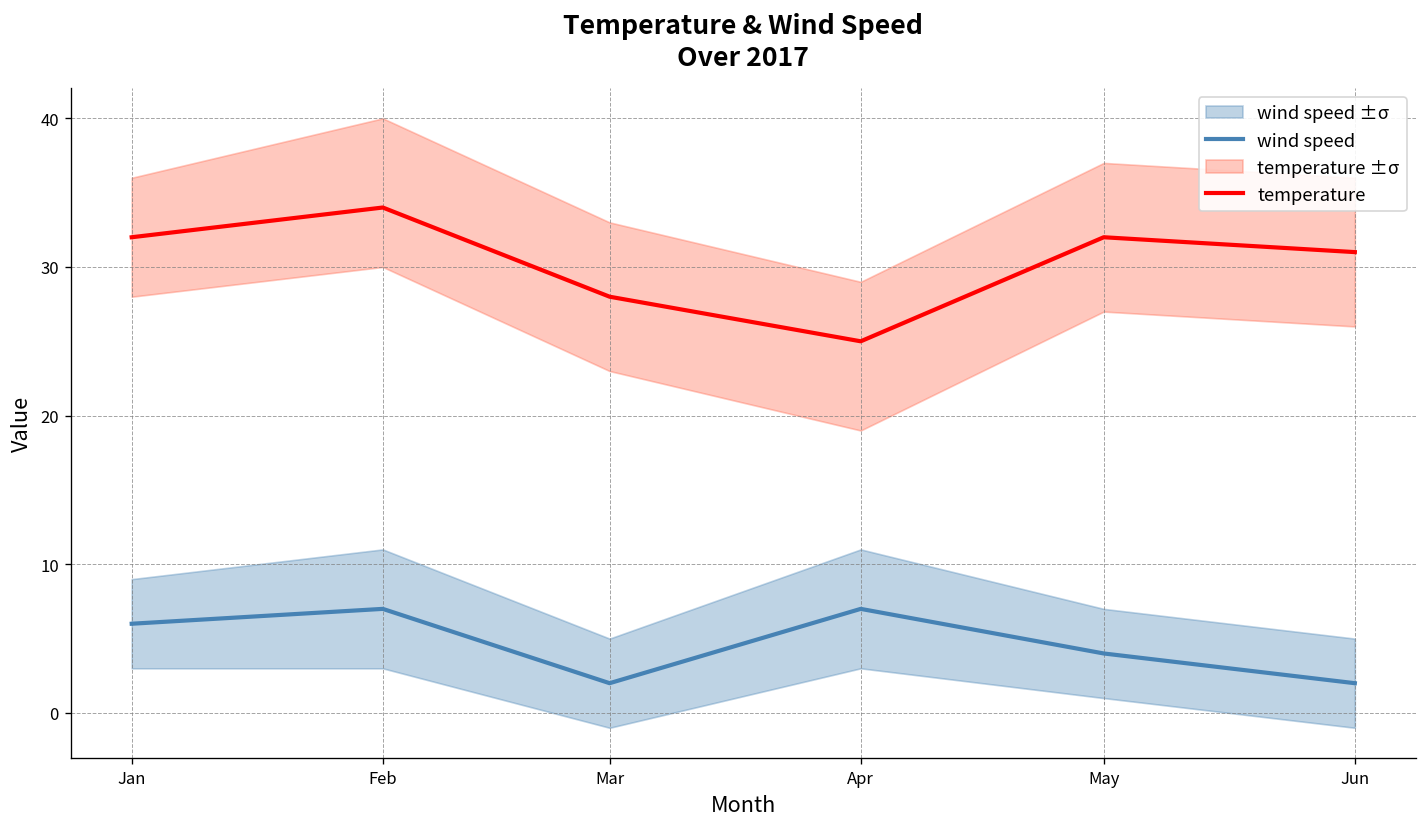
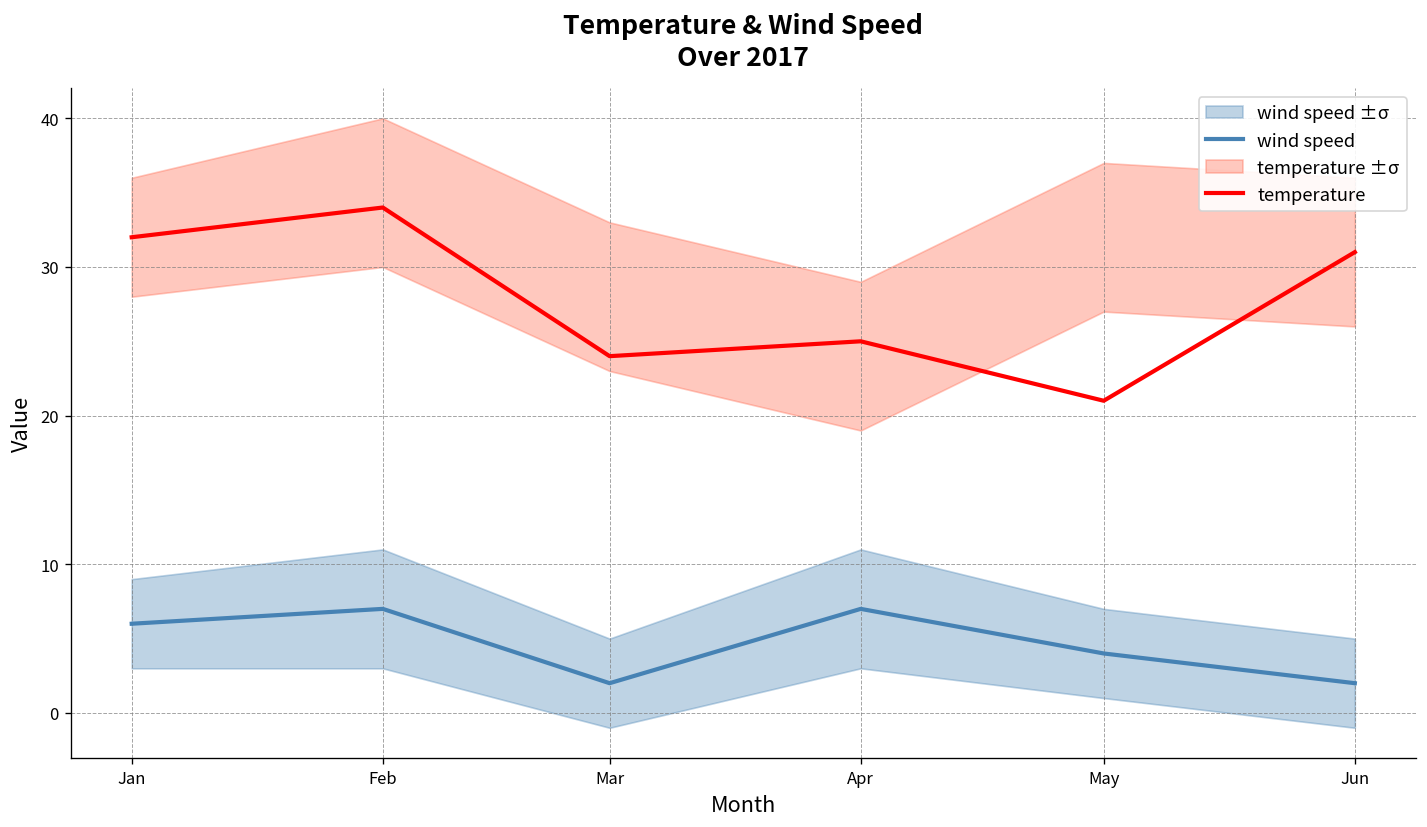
  {
    "temperature": {
      "Jan": 32,
      "Feb": 34,
-     "Mar": 28,
+     "Mar": 24,
      "Apr": 25,
-     "May": 32,
+     "May": 21,
      "Jun": 31
    }
  }
